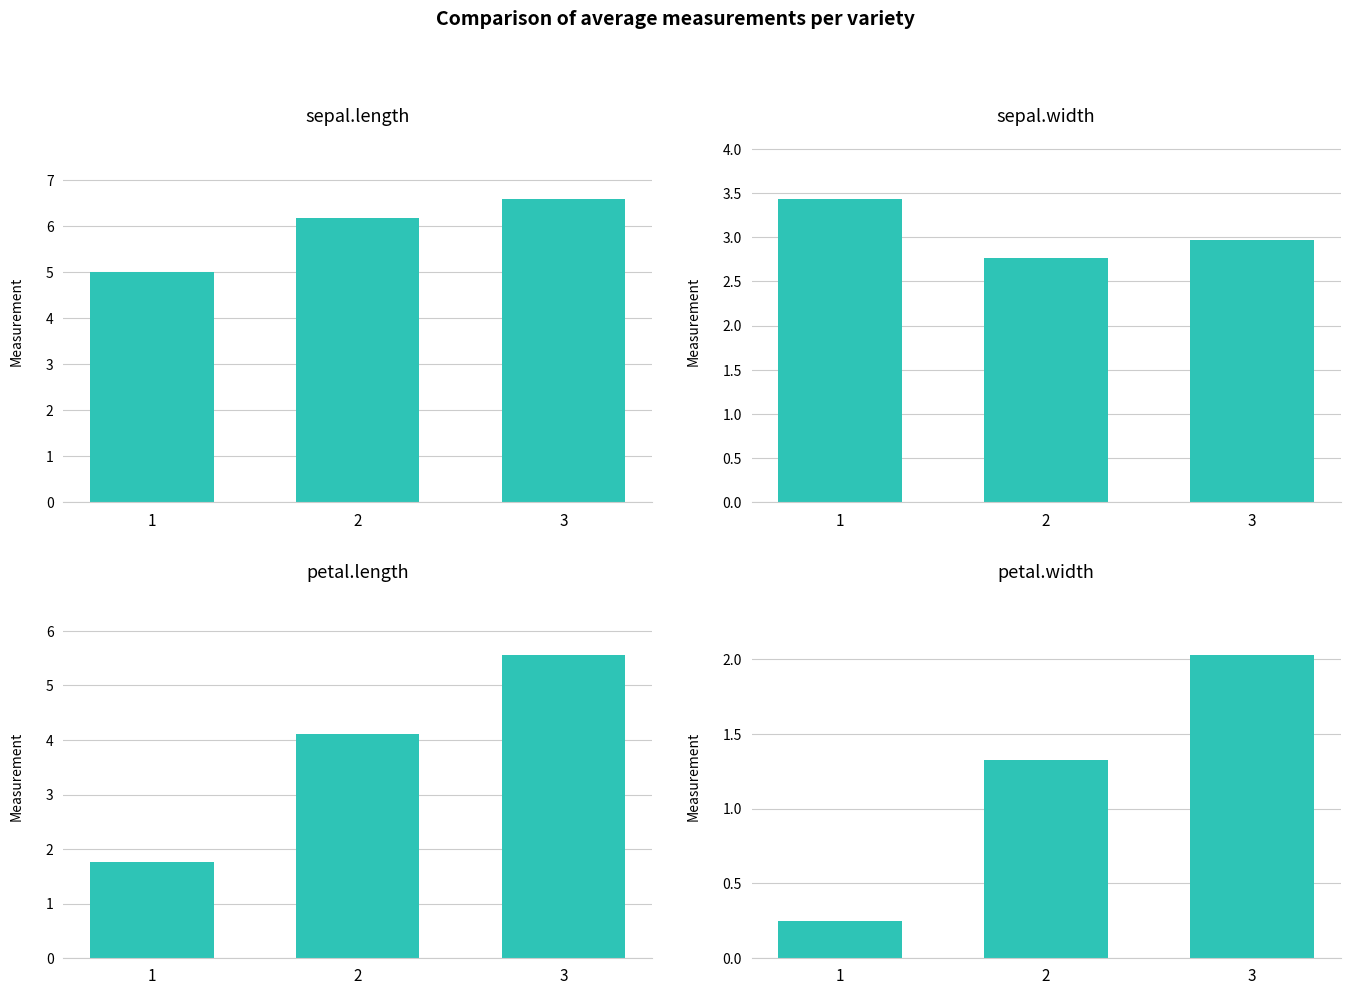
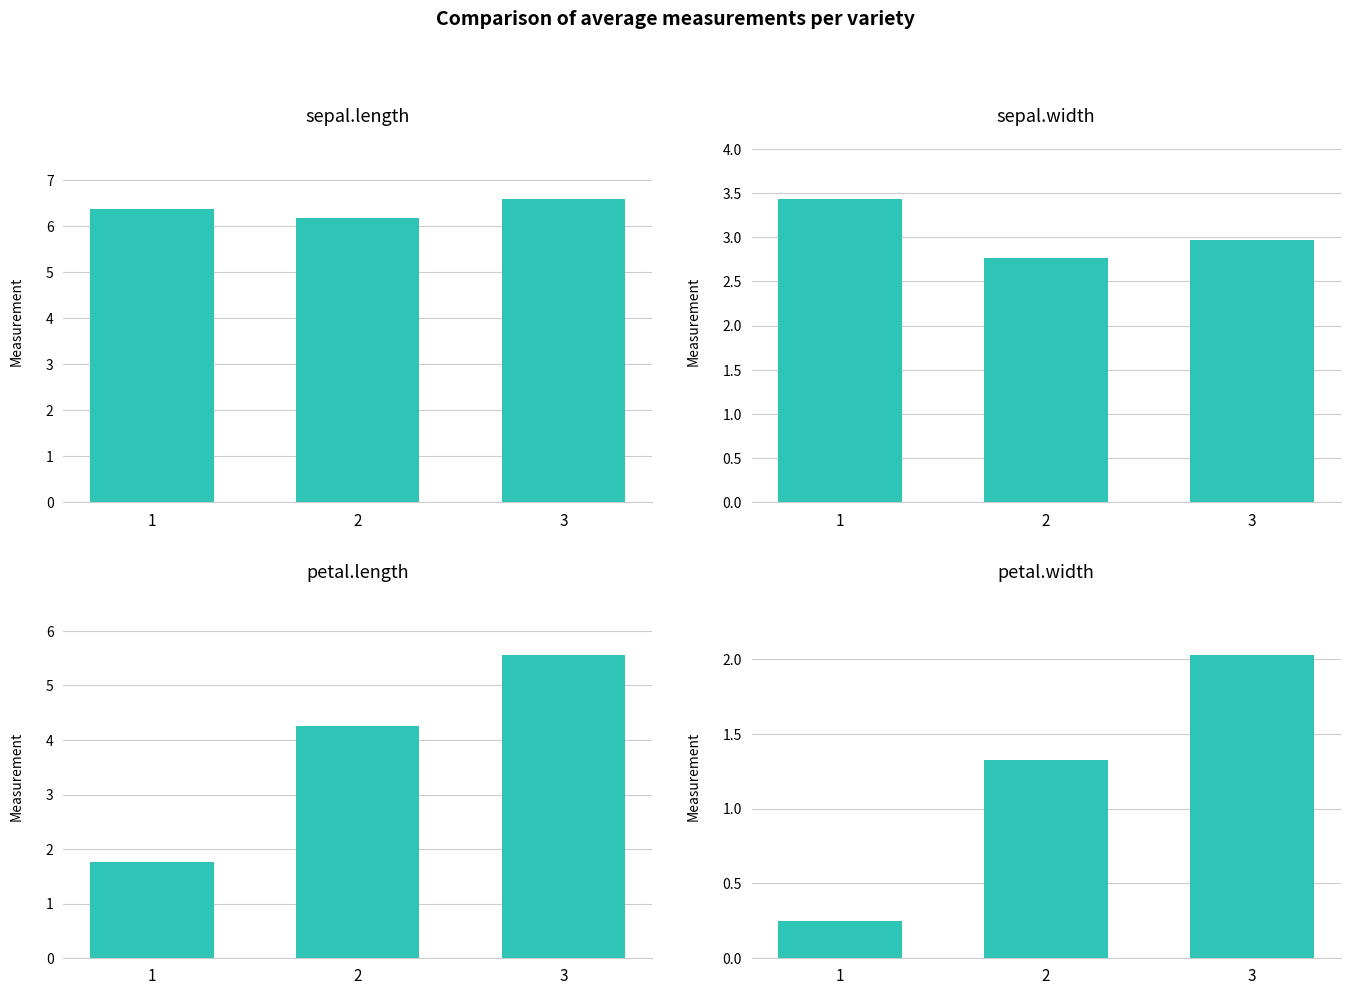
  {
    "sepal.length": {
-     "1": 5.0,
+     "1": 6.4,
      "2": 6.2,
      "3": 6.6
    },
    "sepal.width": {
      "1": 3.4,
      "2": 2.8,
      "3": 3.0
    },
    "petal.length": {
      "1": 1.8,
-     "2": 4.1,
+     "2": 4.3,
      "3": 5.6
    },
    "petal.width": {
      "1": 0.25,
      "2": 1.33,
      "3": 2.03
    }
  }
